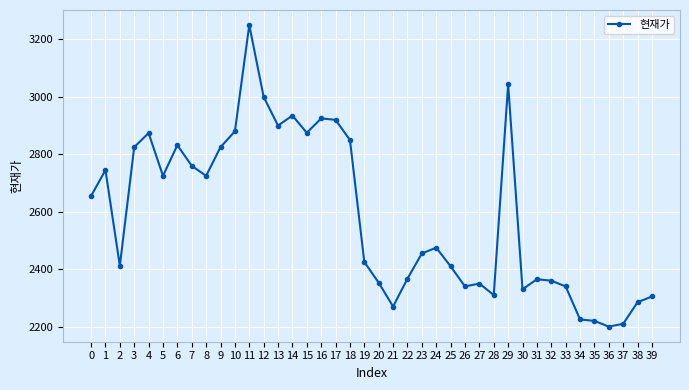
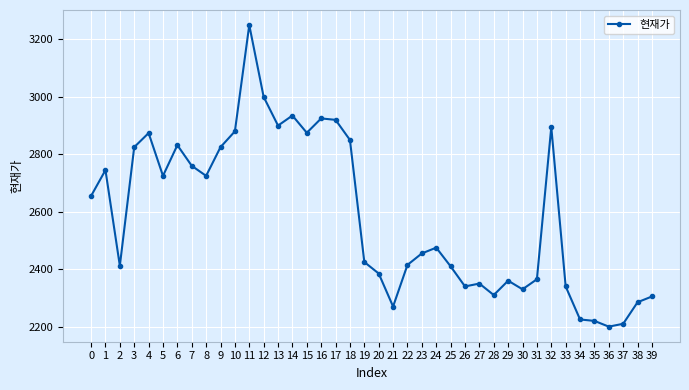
  {
    "0": 2660,
    "1": 2750,
    "2": 2410,
    "3": 2830,
    "4": 2870,
    "5": 2730,
    "6": 2830,
    "7": 2760,
    "8": 2730,
    "9": 2830,
    "10": 2880,
    "11": 3250,
    "12": 3000,
    "13": 2900,
    "14": 2940,
    "15": 2880,
    "16": 2930,
    "17": 2920,
    "18": 2850,
    "19": 2430,
-   "20": 2350,
+   "20": 2390,
    "21": 2270,
-   "22": 2370,
+   "22": 2420,
    "23": 2460,
    "24": 2480,
    "25": 2410,
    "26": 2340,
    "27": 2350,
    "28": 2310,
-   "29": 3040,
+   "29": 2360,
    "30": 2330,
    "31": 2370,
-   "32": 2360,
+   "32": 2900,
    "33": 2340,
    "34": 2230,
    "35": 2220,
    "36": 2200,
    "37": 2210,
    "38": 2290,
    "39": 2310
  }
